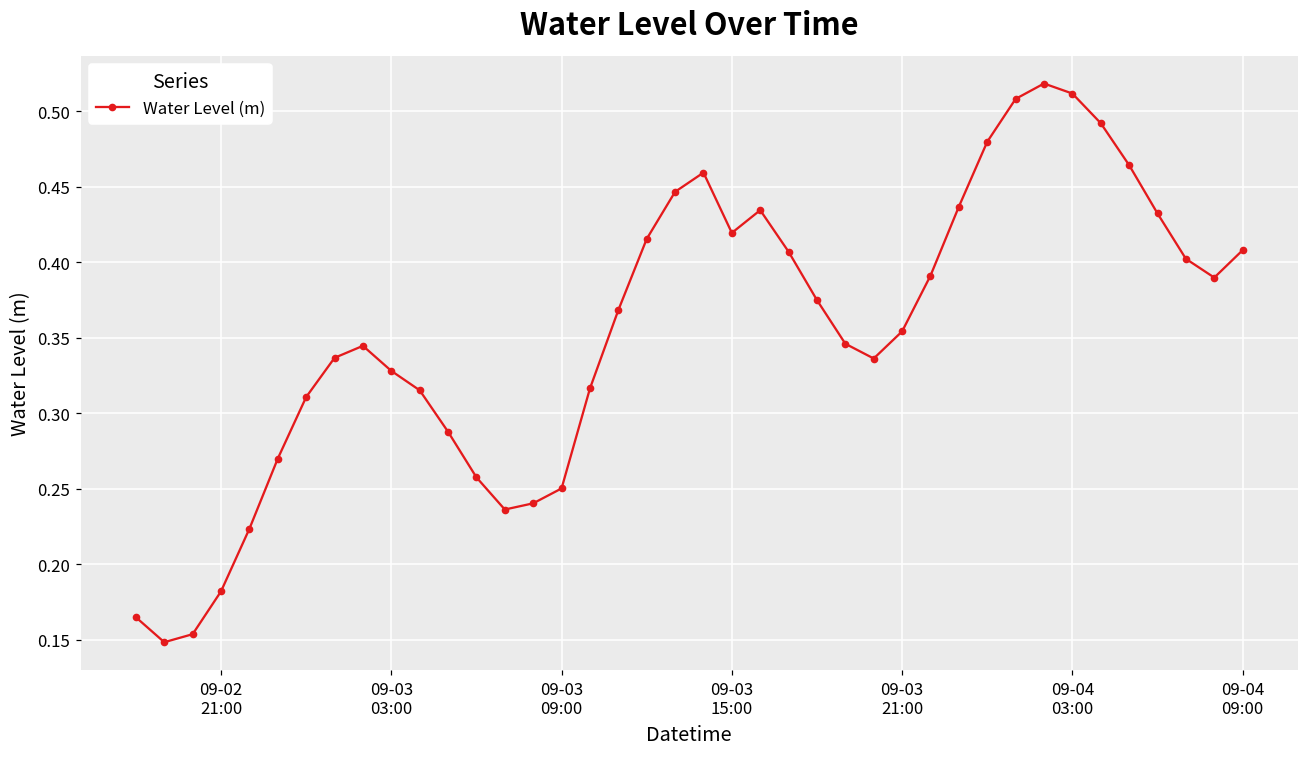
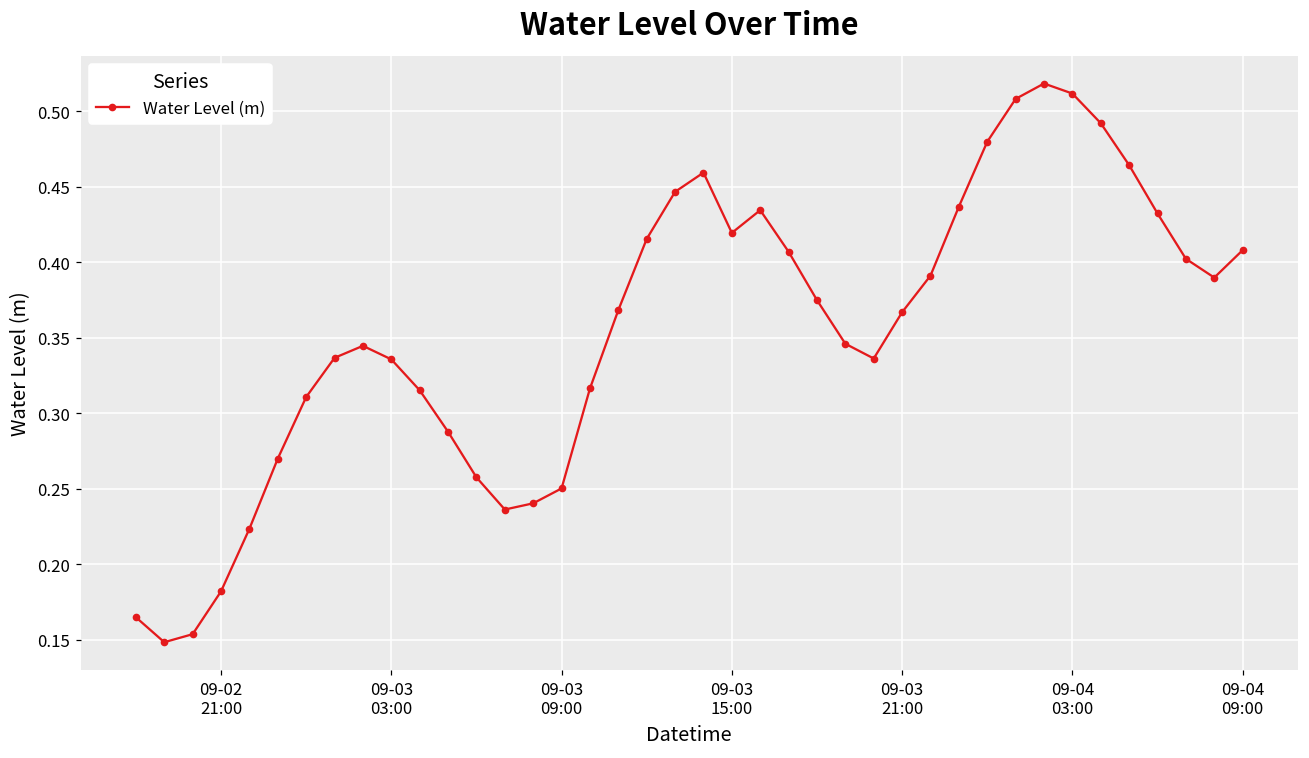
  {
    "09-02 21:00": 0.182,
-   "09-03 03:00": 0.328,
+   "09-03 03:00": 0.336,
    "09-03 09:00": 0.250,
    "09-03 15:00": 0.420,
-   "09-03 21:00": 0.354,
+   "09-03 21:00": 0.367,
    "09-04 03:00": 0.512,
    "09-04 09:00": 0.408
  }
